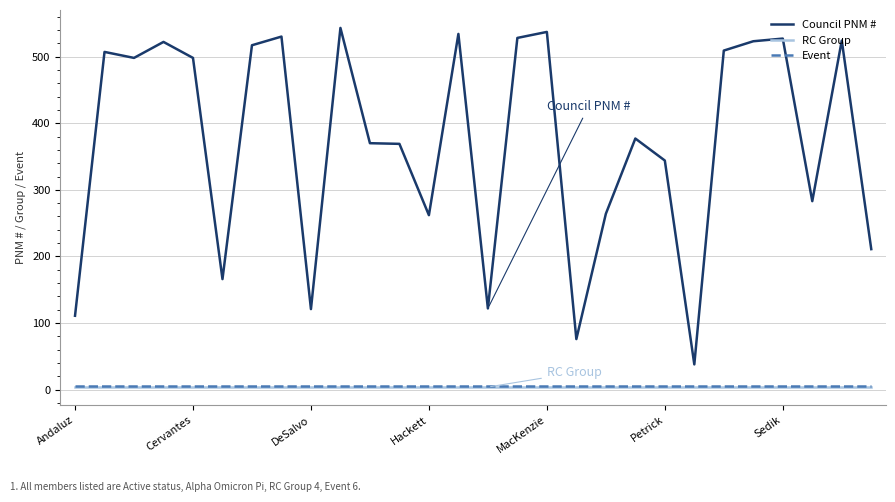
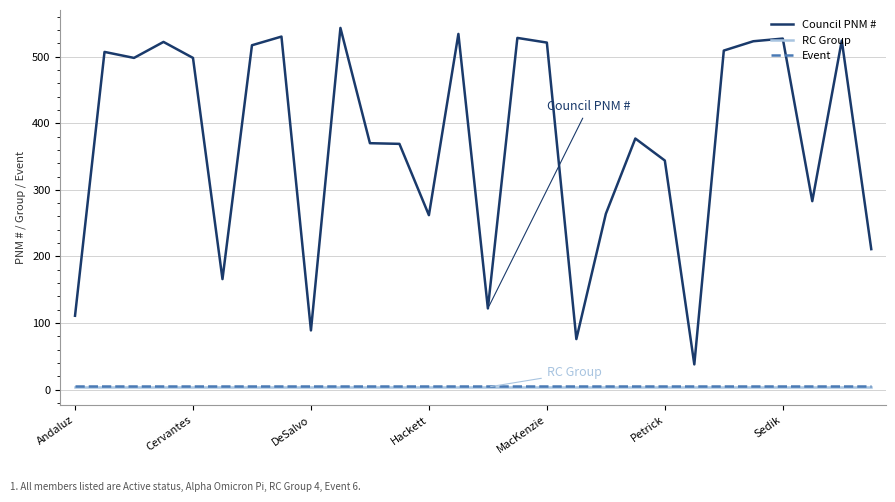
  {
    "Council PNM #": {
      "Andaluz": 110,
      "Cervantes": 500,
-     "DeSalvo": 120,
+     "DeSalvo": 90,
      "Hackett": 260,
-     "MacKenzie": 540,
+     "MacKenzie": 520,
      "Petrick": 340,
      "Sedik": 530
    }
  }
